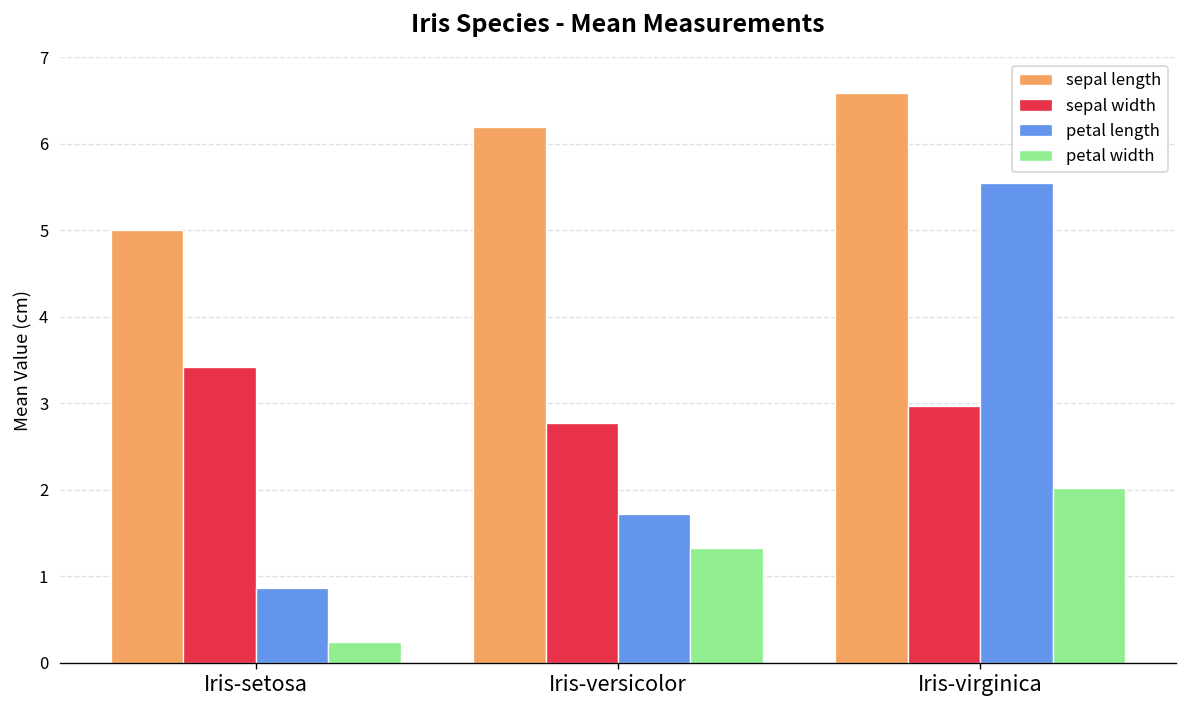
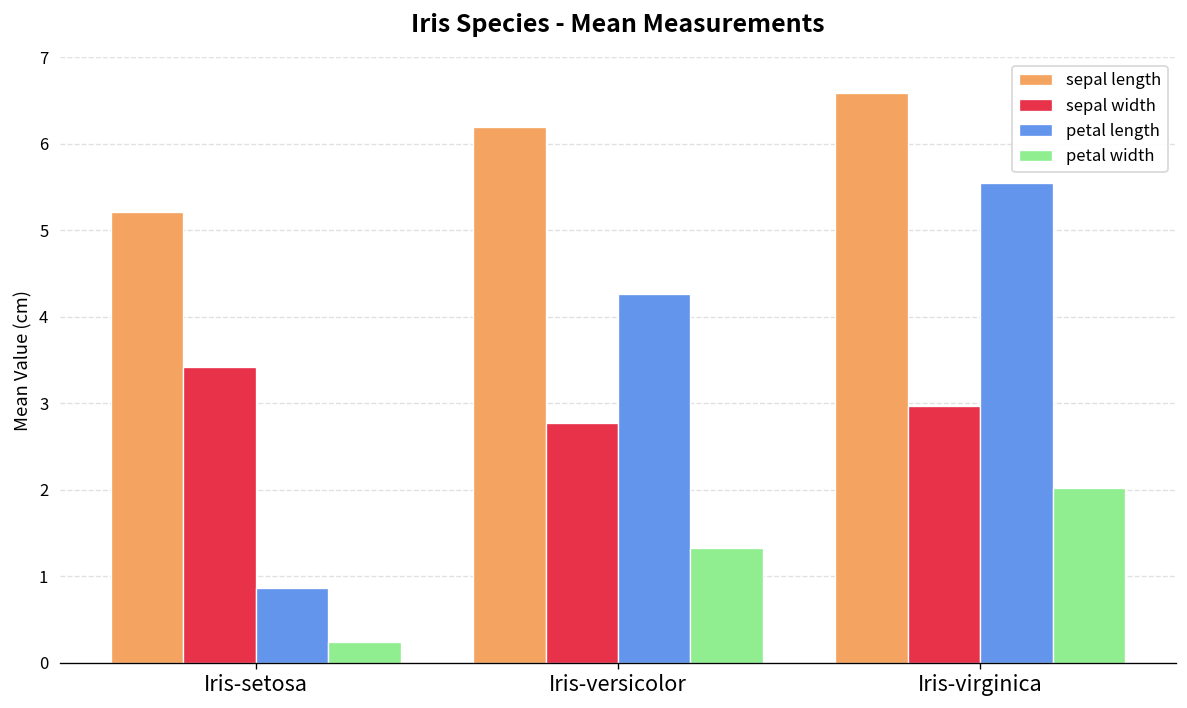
  {
    "sepal length": {
-     "Iris-setosa": 5.0,
+     "Iris-setosa": 5.2,
      "Iris-versicolor": 6.2,
      "Iris-virginica": 6.6
    },
    "sepal width": {
      "Iris-setosa": 3.4,
      "Iris-versicolor": 2.8,
      "Iris-virginica": 3.0
    },
    "petal length": {
      "Iris-setosa": 0.9,
-     "Iris-versicolor": 1.7,
+     "Iris-versicolor": 4.3,
      "Iris-virginica": 5.6
    },
    "petal width": {
      "Iris-setosa": 0.2,
      "Iris-versicolor": 1.3,
      "Iris-virginica": 2.0
    }
  }
